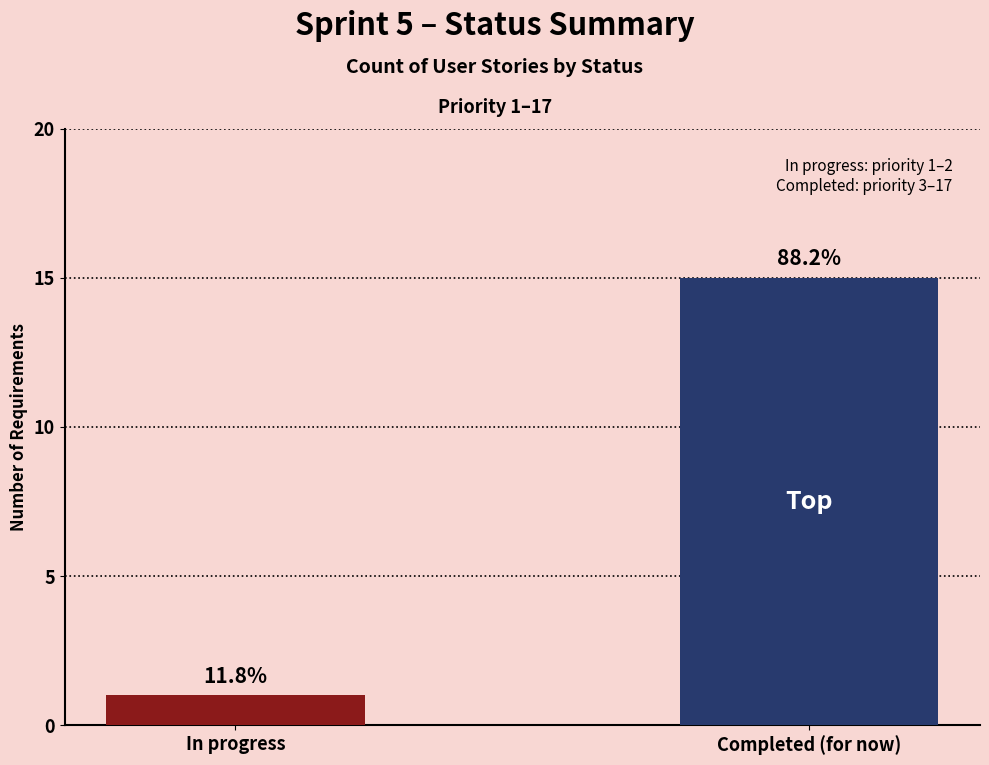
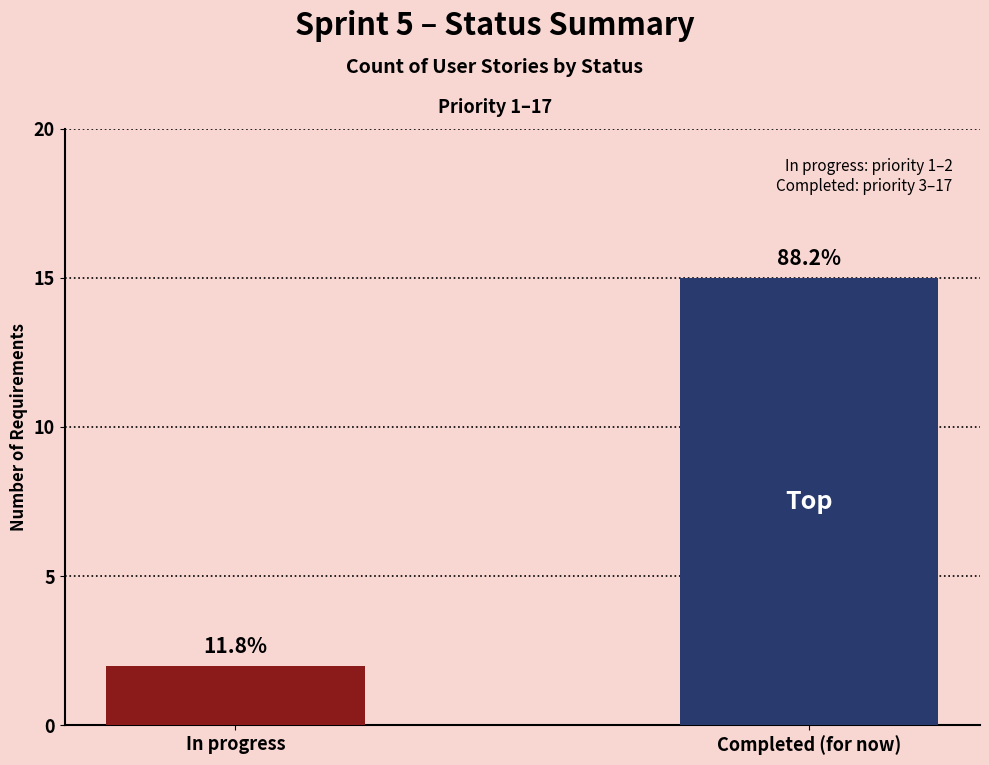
  {
-   "In progress": 1
+   "In progress": 2
  }
